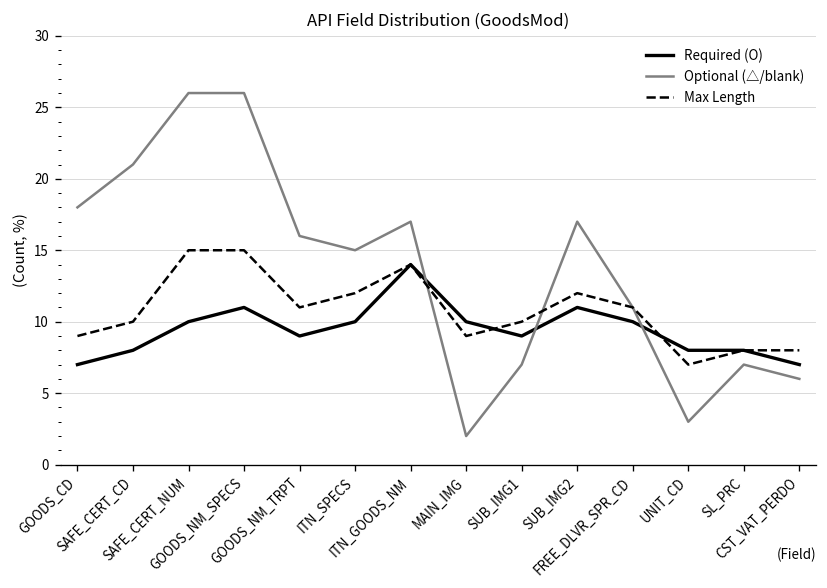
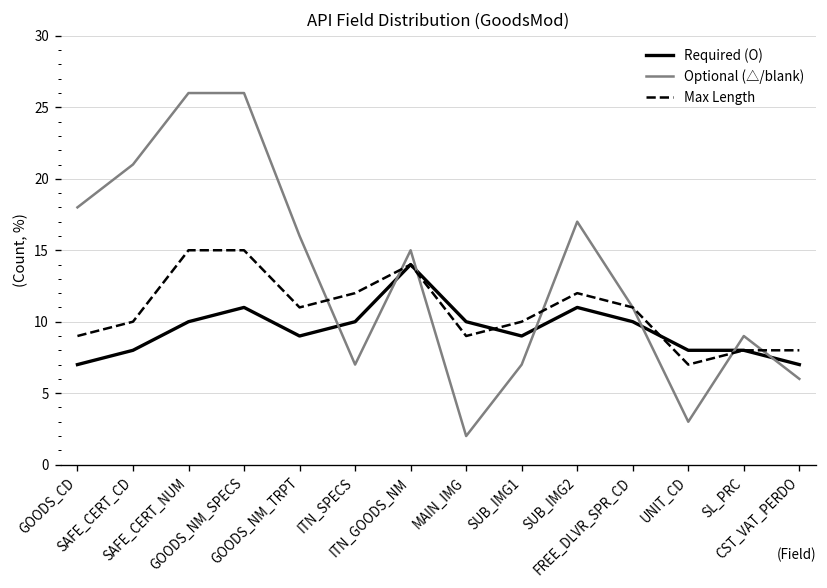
  {
    "Optional (△/blank)": {
      "GOODS_CD": 18,
      "SAFE_CERT_CD": 21,
      "SAFE_CERT_NUM": 26,
      "GOODS_NM_SPECS": 26,
      "GOODS_NM_TRPT": 16,
-     "ITN_SPECS": 15,
-     "ITN_GOODS_NM": 17,
+     "ITN_SPECS": 7,
+     "ITN_GOODS_NM": 15,
      "MAIN_IMG": 2,
      "SUB_IMG1": 7,
      "SUB_IMG2": 17,
      "UNIT_CD": 3,
-     "SL_PRC": 7,
+     "SL_PRC": 9,
      "CST_VAT_PERDO": 6
    }
  }
